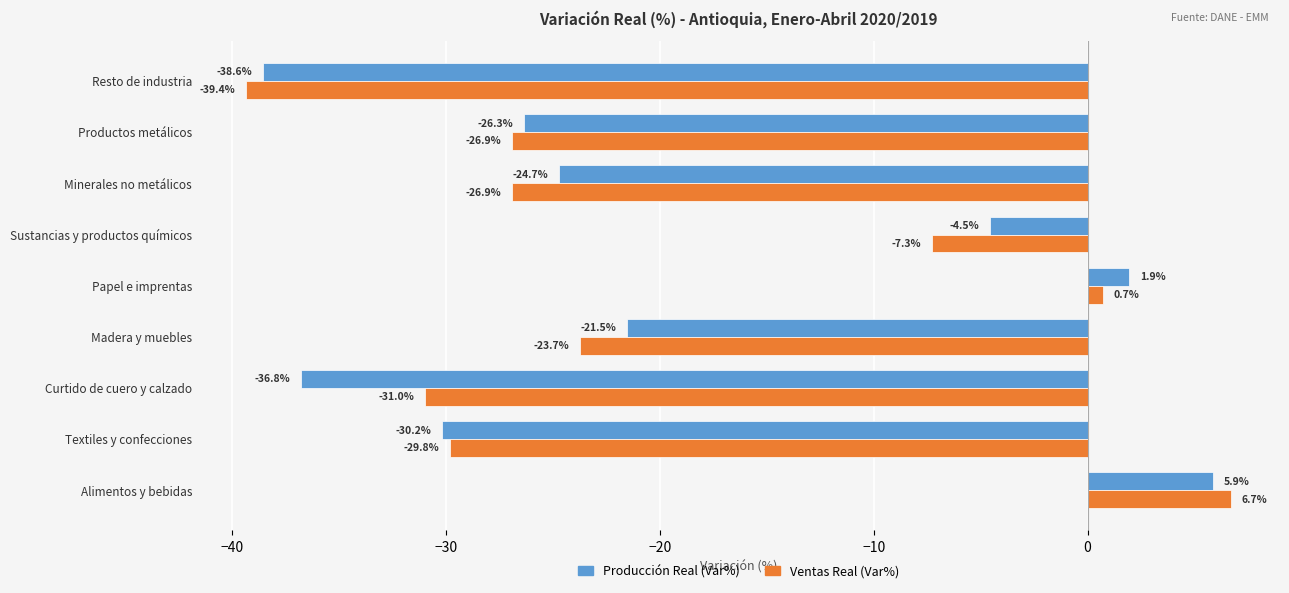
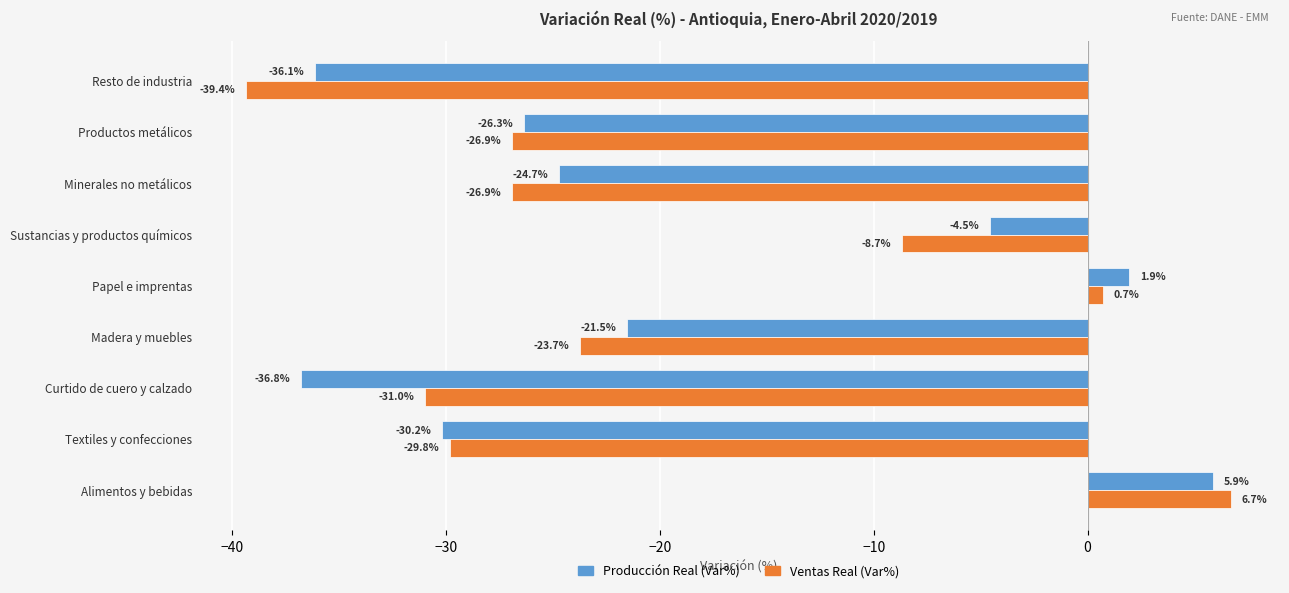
  {
    "Producción Real (Var%)": {
-     "Resto de industria": "-38.6%",
+     "Resto de industria": "-36.1%",
      "Productos metálicos": "-26.3%",
      "Minerales no metálicos": "-24.7%",
      "Sustancias y productos químicos": "-4.5%",
      "Papel e imprentas": "1.9%",
      "Madera y muebles": "-21.5%",
      "Curtido de cuero y calzado": "-36.8%",
      "Textiles y confecciones": "-30.2%",
      "Alimentos y bebidas": "5.9%"
    },
    "Ventas Real (Var%)": {
      "Resto de industria": "-39.4%",
      "Productos metálicos": "-26.9%",
      "Minerales no metálicos": "-26.9%",
-     "Sustancias y productos químicos": "-7.3%",
+     "Sustancias y productos químicos": "-8.7%",
      "Papel e imprentas": "0.7%",
      "Madera y muebles": "-23.7%",
      "Curtido de cuero y calzado": "-31.0%",
      "Textiles y confecciones": "-29.8%",
      "Alimentos y bebidas": "6.7%"
    }
  }
